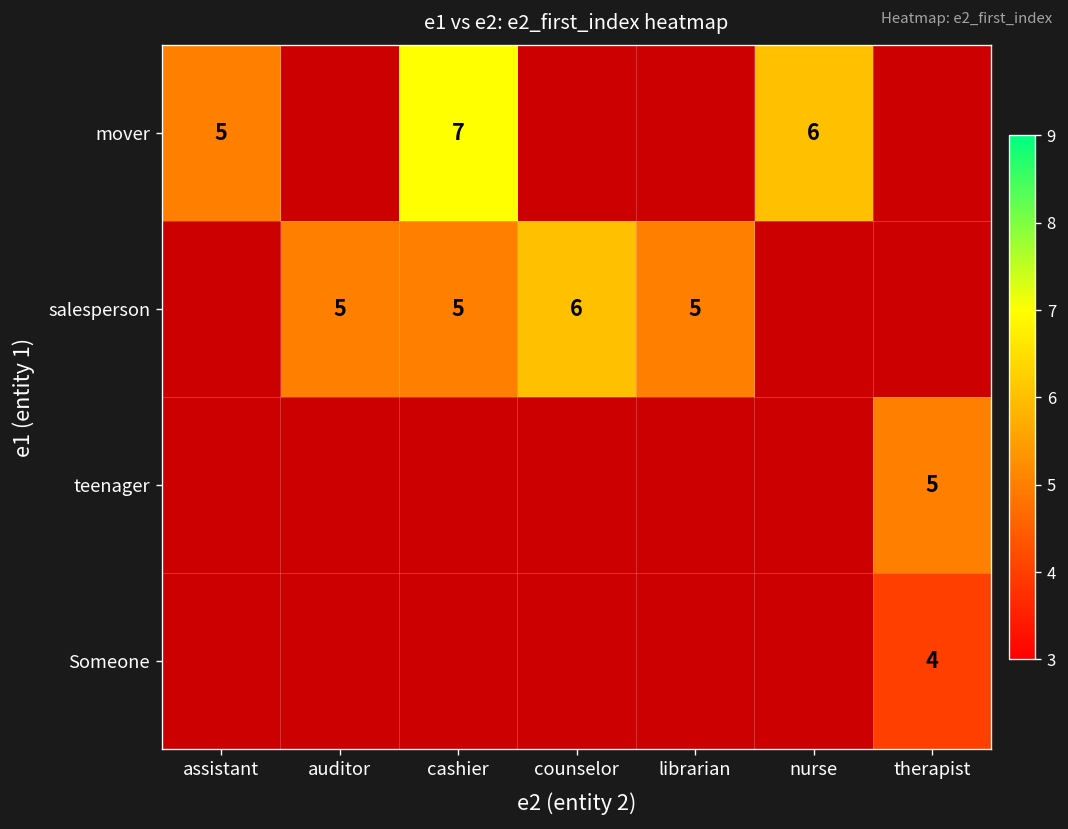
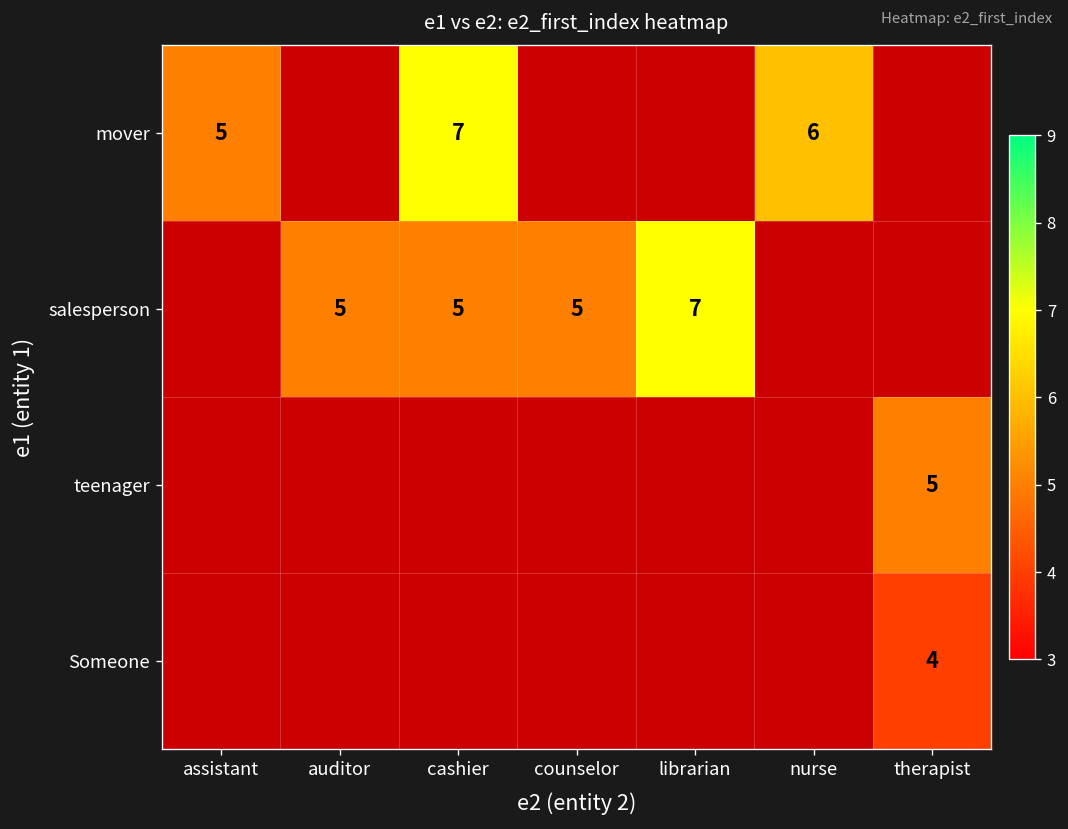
  {
    "mover": {
      "assistant": 5,
      "cashier": 7,
      "nurse": 6
    },
    "salesperson": {
      "auditor": 5,
      "cashier": 5,
-     "counselor": 6,
-     "librarian": 5
+     "counselor": 5,
+     "librarian": 7
    },
    "teenager": {
      "therapist": 5
    },
    "Someone": {
      "therapist": 4
    }
  }
